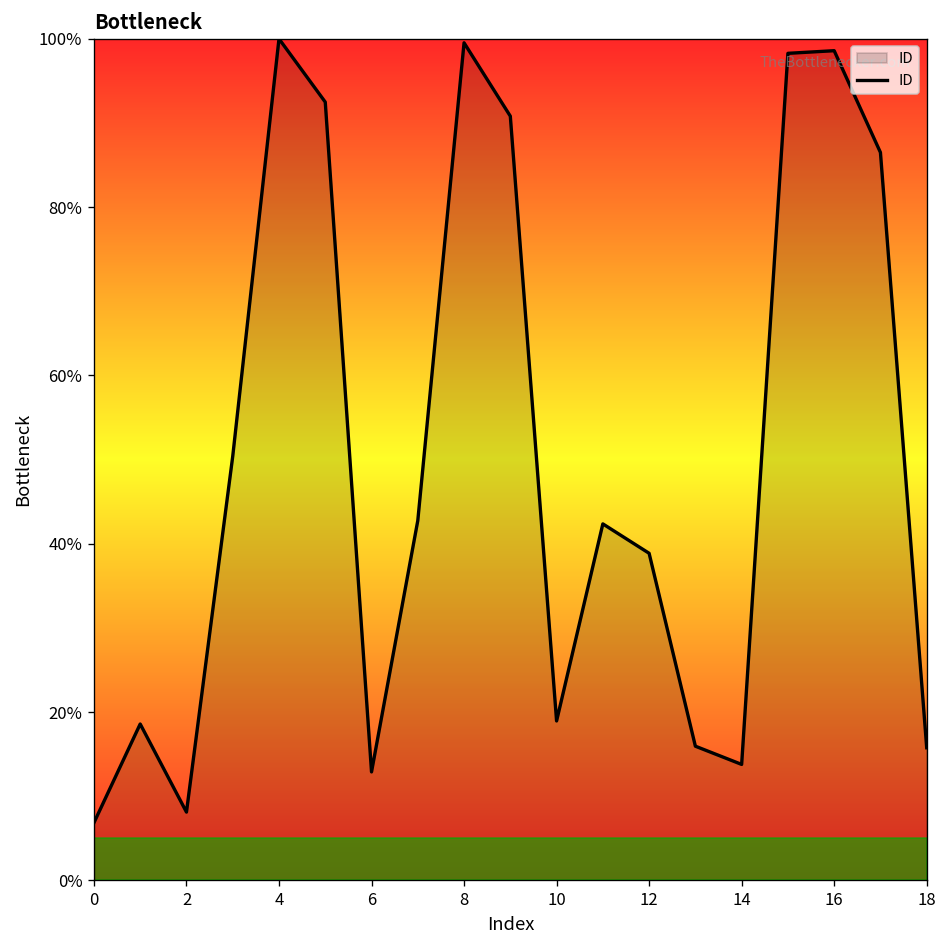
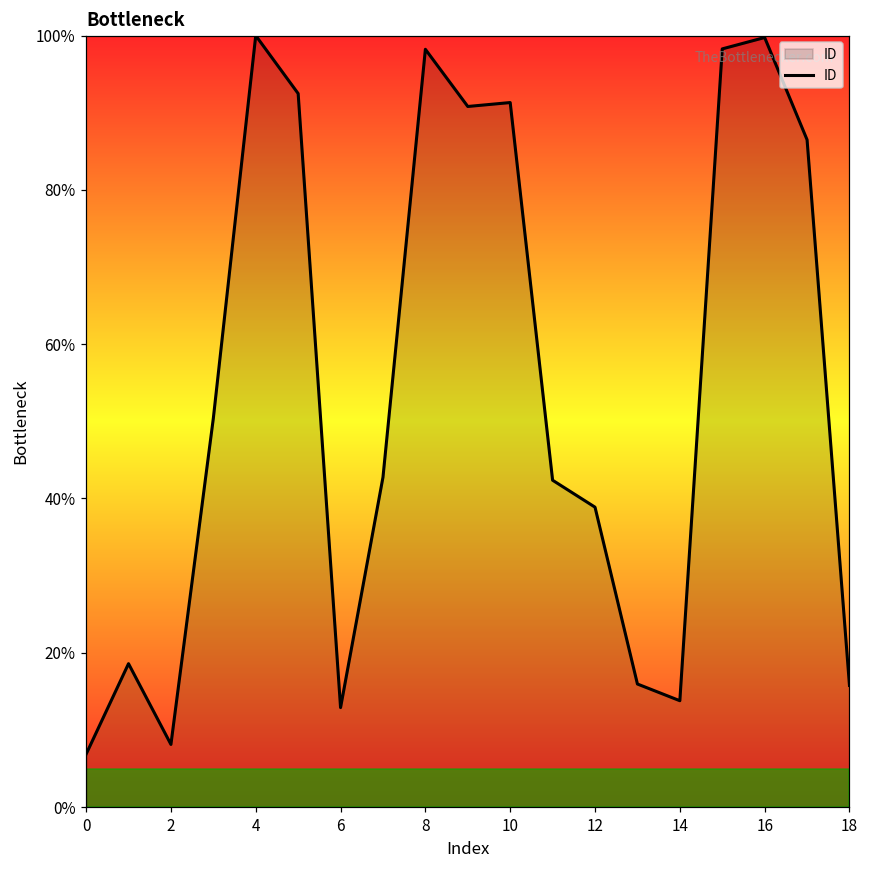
  {
    "0": "7%",
    "2": "8%",
    "4": "100%",
    "6": "13%",
-   "8": "100%",
-   "10": "19%",
+   "8": "98%",
+   "10": "91%",
    "12": "39%",
    "14": "14%",
-   "16": "99%",
+   "16": "100%",
    "18": "16%"
  }
